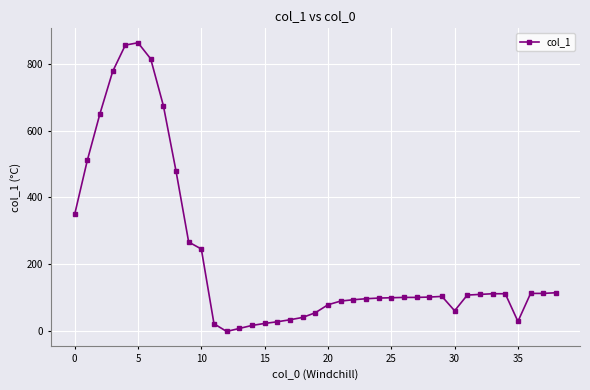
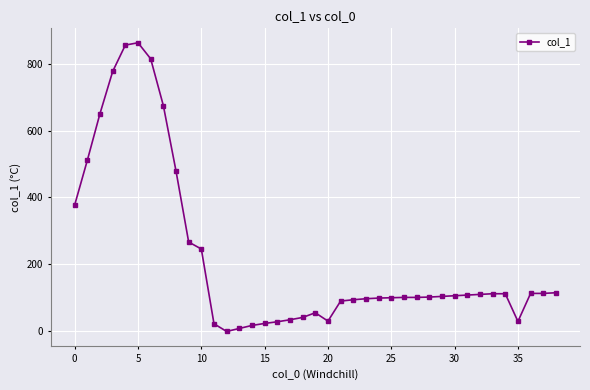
  {
-   "0": 350,
+   "0": 380,
    "5": 860,
    "10": 250,
    "15": 20,
-   "20": 80,
+   "20": 30,
    "25": 100,
-   "30": 60,
+   "30": 110,
    "35": 30
  }
